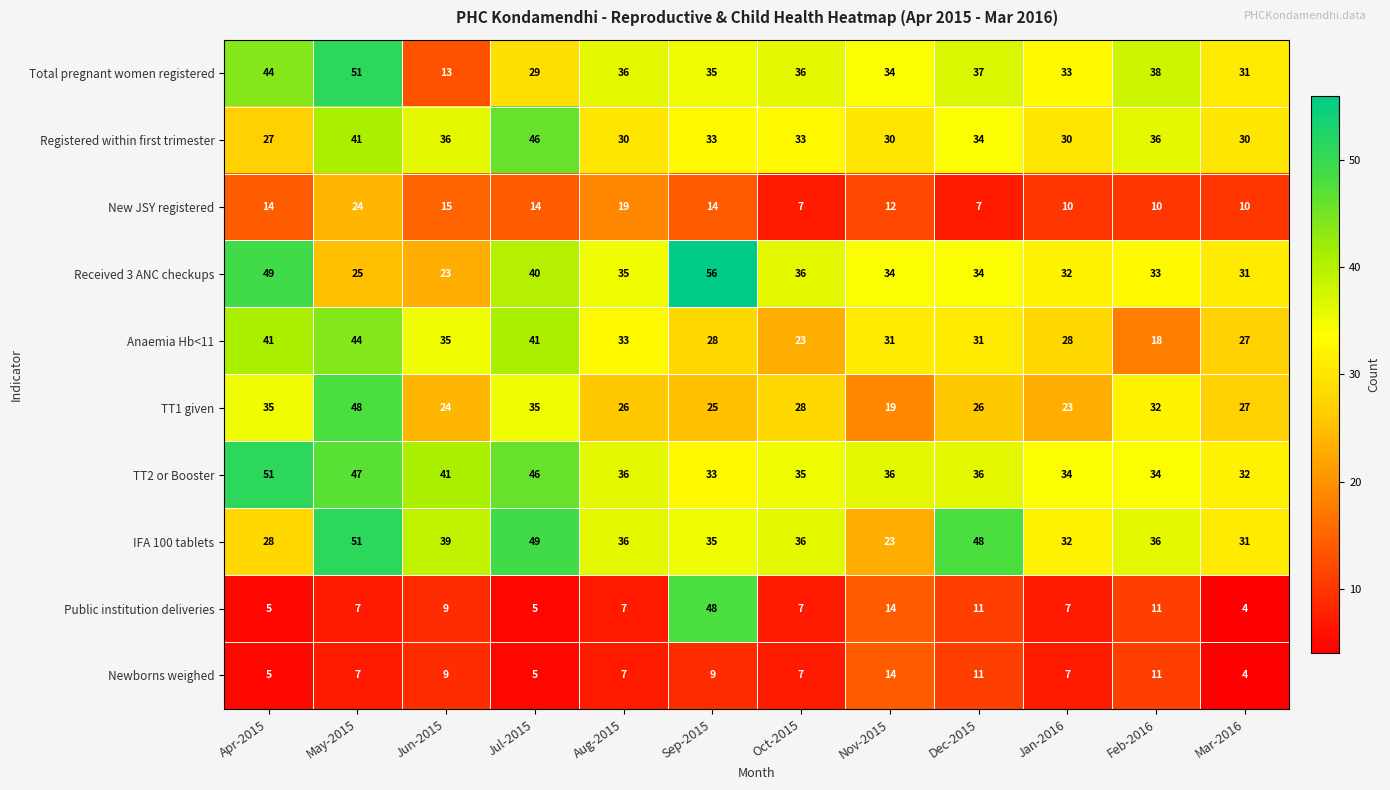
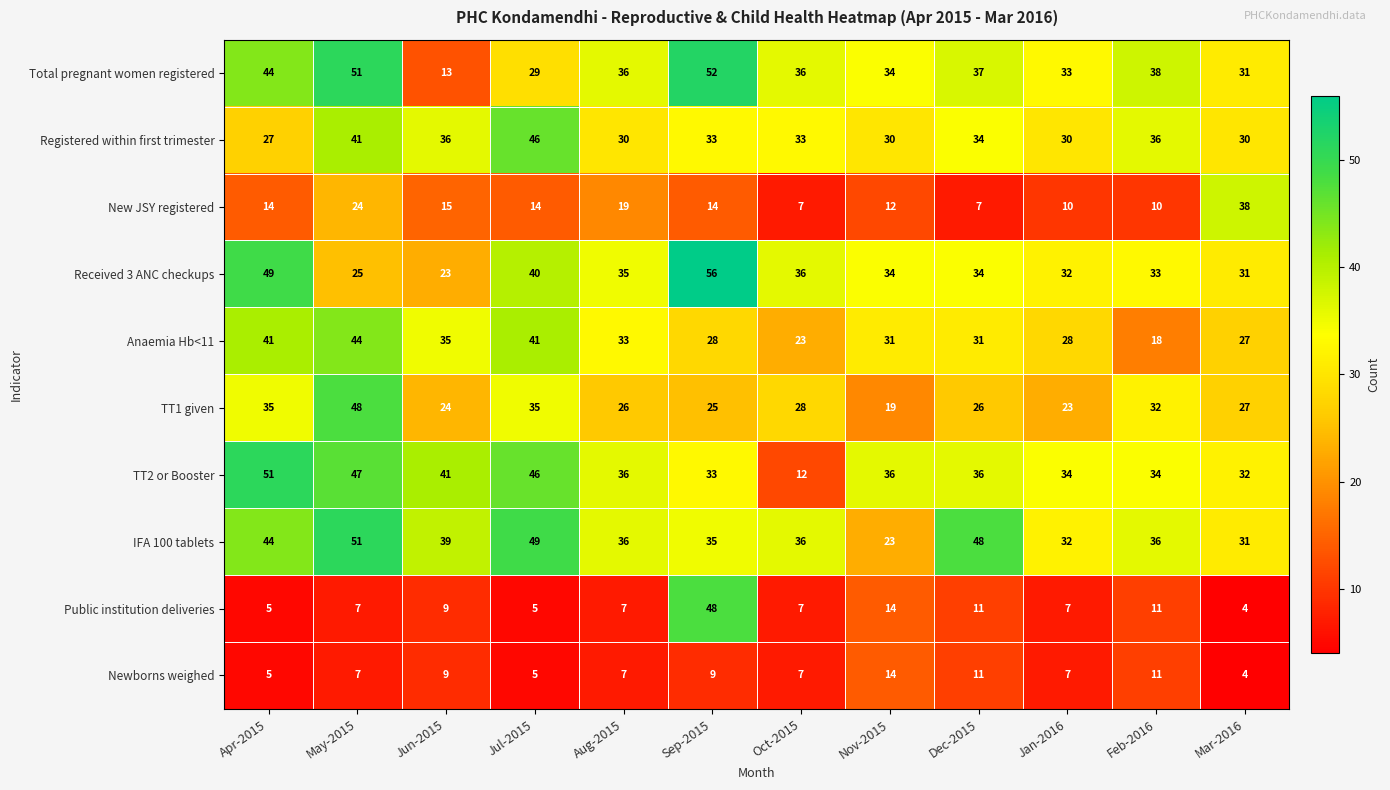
  {
    "Total pregnant women registered": {
      "Apr-2015": 44,
      "May-2015": 51,
      "Jun-2015": 13,
      "Jul-2015": 29,
      "Aug-2015": 36,
-     "Sep-2015": 35,
+     "Sep-2015": 52,
      "Oct-2015": 36,
      "Nov-2015": 34,
      "Dec-2015": 37,
      "Jan-2016": 33,
      "Feb-2016": 38,
      "Mar-2016": 31
    },
    "Registered within first trimester": {
      "Apr-2015": 27,
      "May-2015": 41,
      "Jun-2015": 36,
      "Jul-2015": 46,
      "Aug-2015": 30,
      "Sep-2015": 33,
      "Oct-2015": 33,
      "Nov-2015": 30,
      "Dec-2015": 34,
      "Jan-2016": 30,
      "Feb-2016": 36,
      "Mar-2016": 30
    },
    "New JSY registered": {
      "Apr-2015": 14,
      "May-2015": 24,
      "Jun-2015": 15,
      "Jul-2015": 14,
      "Aug-2015": 19,
      "Sep-2015": 14,
      "Oct-2015": 7,
      "Nov-2015": 12,
      "Dec-2015": 7,
      "Jan-2016": 10,
      "Feb-2016": 10,
-     "Mar-2016": 10
+     "Mar-2016": 38
    },
    "Received 3 ANC checkups": {
      "Apr-2015": 49,
      "May-2015": 25,
      "Jun-2015": 23,
      "Jul-2015": 40,
      "Aug-2015": 35,
      "Sep-2015": 56,
      "Oct-2015": 36,
      "Nov-2015": 34,
      "Dec-2015": 34,
      "Jan-2016": 32,
      "Feb-2016": 33,
      "Mar-2016": 31
    },
    "Anaemia Hb<11": {
      "Apr-2015": 41,
      "May-2015": 44,
      "Jun-2015": 35,
      "Jul-2015": 41,
      "Aug-2015": 33,
      "Sep-2015": 28,
      "Oct-2015": 23,
      "Nov-2015": 31,
      "Dec-2015": 31,
      "Jan-2016": 28,
      "Feb-2016": 18,
      "Mar-2016": 27
    },
    "TT1 given": {
      "Apr-2015": 35,
      "May-2015": 48,
      "Jun-2015": 24,
      "Jul-2015": 35,
      "Aug-2015": 26,
      "Sep-2015": 25,
      "Oct-2015": 28,
      "Nov-2015": 19,
      "Dec-2015": 26,
      "Jan-2016": 23,
      "Feb-2016": 32,
      "Mar-2016": 27
    },
    "TT2 or Booster": {
      "Apr-2015": 51,
      "May-2015": 47,
      "Jun-2015": 41,
      "Jul-2015": 46,
      "Aug-2015": 36,
      "Sep-2015": 33,
-     "Oct-2015": 35,
+     "Oct-2015": 12,
      "Nov-2015": 36,
      "Dec-2015": 36,
      "Jan-2016": 34,
      "Feb-2016": 34,
      "Mar-2016": 32
    },
    "IFA 100 tablets": {
-     "Apr-2015": 28,
+     "Apr-2015": 44,
      "May-2015": 51,
      "Jun-2015": 39,
      "Jul-2015": 49,
      "Aug-2015": 36,
      "Sep-2015": 35,
      "Oct-2015": 36,
      "Nov-2015": 23,
      "Dec-2015": 48,
      "Jan-2016": 32,
      "Feb-2016": 36,
      "Mar-2016": 31
    },
    "Public institution deliveries": {
      "Apr-2015": 5,
      "May-2015": 7,
      "Jun-2015": 9,
      "Jul-2015": 5,
      "Aug-2015": 7,
      "Sep-2015": 48,
      "Oct-2015": 7,
      "Nov-2015": 14,
      "Dec-2015": 11,
      "Jan-2016": 7,
      "Feb-2016": 11,
      "Mar-2016": 4
    },
    "Newborns weighed": {
      "Apr-2015": 5,
      "May-2015": 7,
      "Jun-2015": 9,
      "Jul-2015": 5,
      "Aug-2015": 7,
      "Sep-2015": 9,
      "Oct-2015": 7,
      "Nov-2015": 14,
      "Dec-2015": 11,
      "Jan-2016": 7,
      "Feb-2016": 11,
      "Mar-2016": 4
    }
  }
